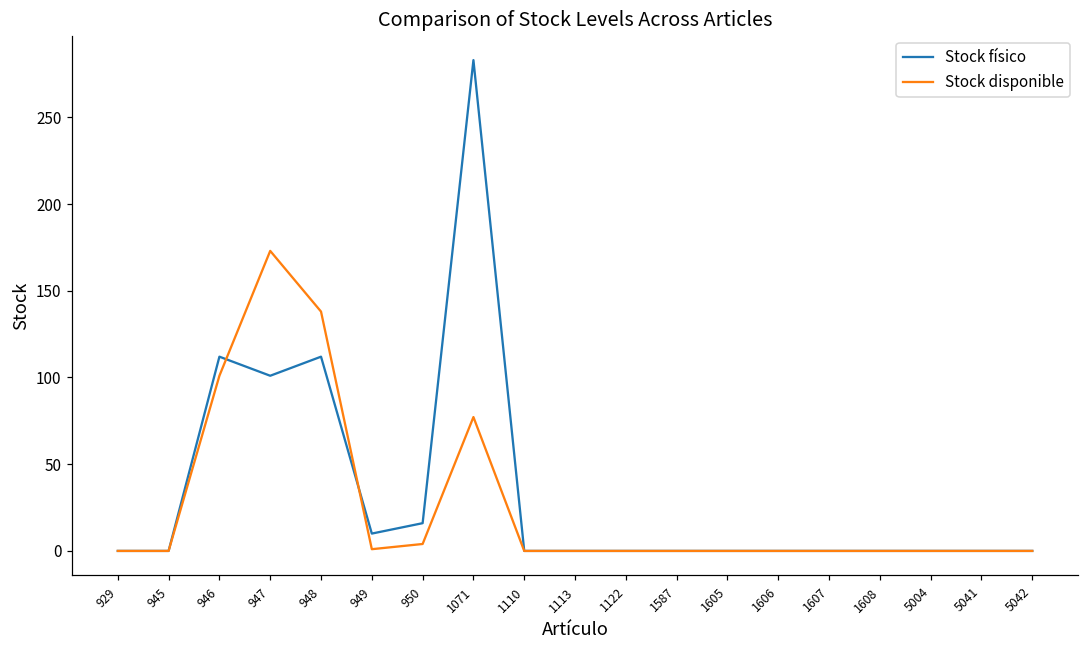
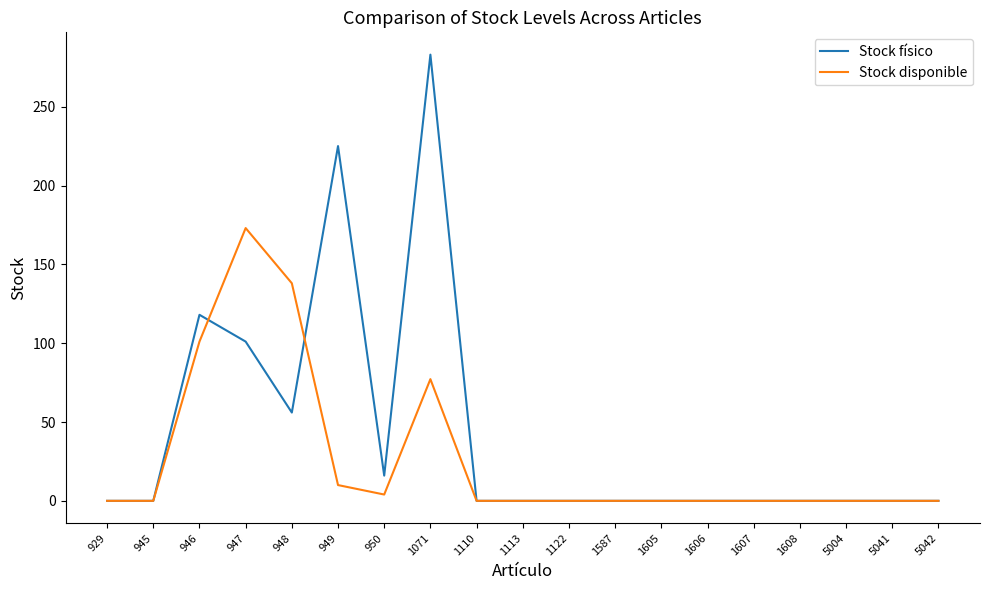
  {
    "Stock físico": {
-     "946": 112,
+     "946": 118,
      "947": 101,
-     "948": 112,
-     "949": 10,
+     "948": 56,
+     "949": 225,
      "950": 16,
      "1071": 283
    },
    "Stock disponible": {
      "946": 101,
      "947": 173,
      "948": 138,
-     "949": 1,
+     "949": 10,
      "950": 4,
      "1071": 77
    }
  }
